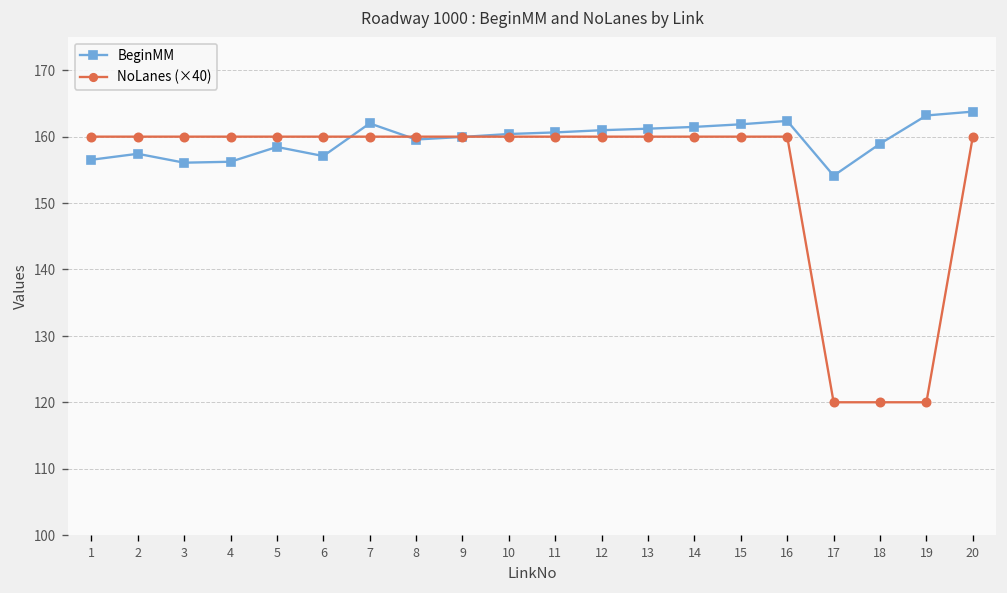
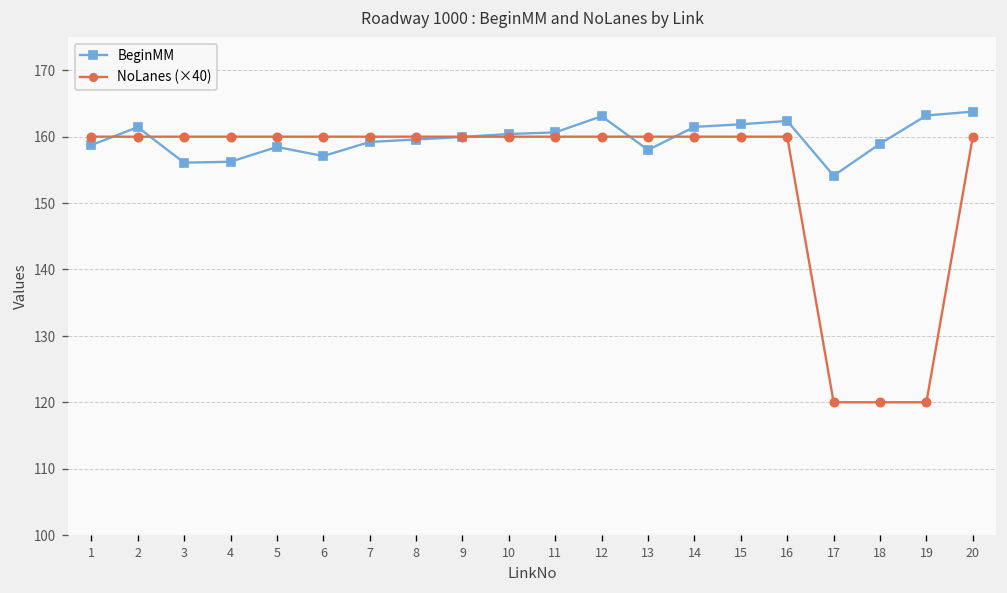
  {
    "BeginMM": {
-     "1": 157,
-     "2": 157,
+     "1": 159,
+     "2": 161,
      "3": 156,
      "4": 156,
      "5": 158,
      "6": 157,
-     "7": 162,
+     "7": 159,
      "11": 161,
-     "12": 161,
-     "13": 161,
+     "12": 163,
+     "13": 158,
      "14": 161,
      "15": 162,
      "16": 162,
      "17": 154,
      "18": 159,
      "19": 163,
      "20": 164
    },
    "NoLanes (×40)": {
      "1": 160,
      "2": 160,
      "3": 160,
      "4": 160,
      "5": 160,
      "6": 160,
      "7": 160,
      "11": 160,
      "12": 160,
      "13": 160,
      "14": 160,
      "15": 160,
      "16": 160,
      "17": 120,
      "18": 120,
      "19": 120,
      "20": 160
    }
  }
